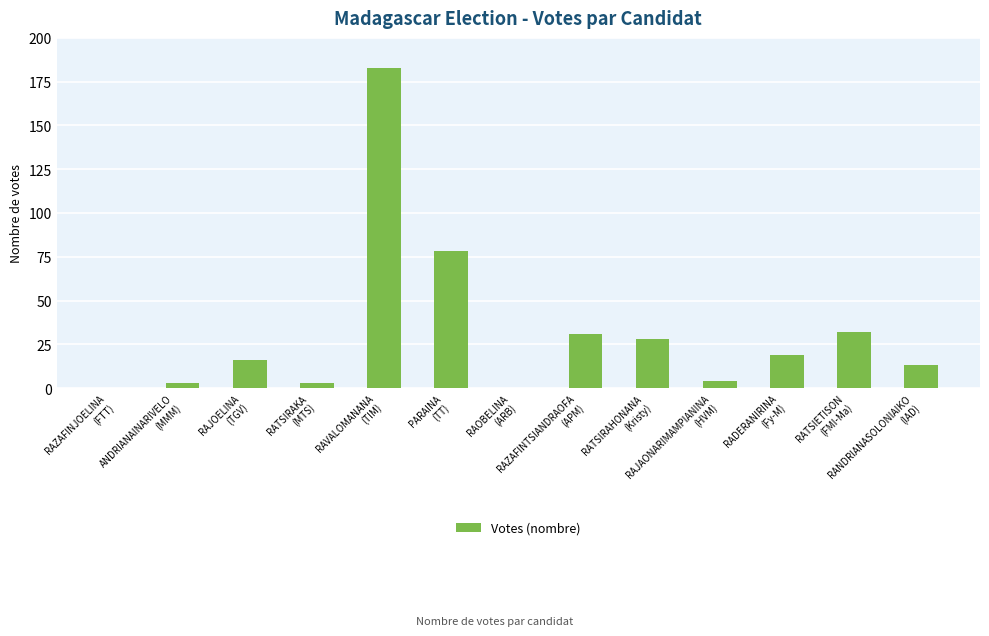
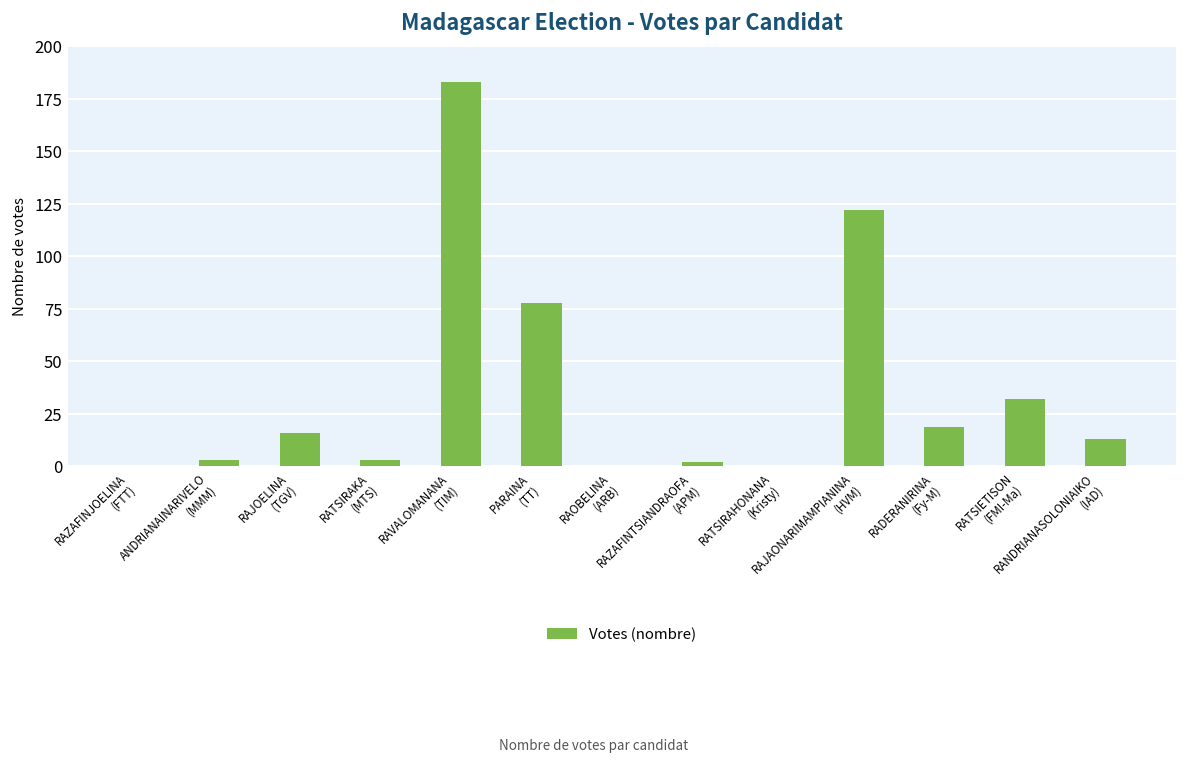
  {
    "RAZAFINJOELINA (FTT)": 0,
    "ANDRIANAINARIVELO (MMM)": 3,
    "RAJOELINA (TGV)": 16,
    "RATSIRAKA (MTS)": 3,
    "RAVALOMANANA (TIM)": 183,
    "PARAINA (TT)": 78,
    "RAOBELINA (ARB)": 0,
-   "RAZAFINTSIANDRAOFA (APM)": 31,
-   "RATSIRAHONANA (Kristy)": 28,
-   "RAJAONARIMAMPIANINA (HVM)": 4,
+   "RAZAFINTSIANDRAOFA (APM)": 2,
+   "RATSIRAHONANA (Kristy)": 0,
+   "RAJAONARIMAMPIANINA (HVM)": 122,
    "RADERANIRINA (Fy-M)": 19,
    "RATSIETISON (FMI-Ma)": 32,
    "RANDRIANASOLONIAIKO (IAD)": 13
  }
